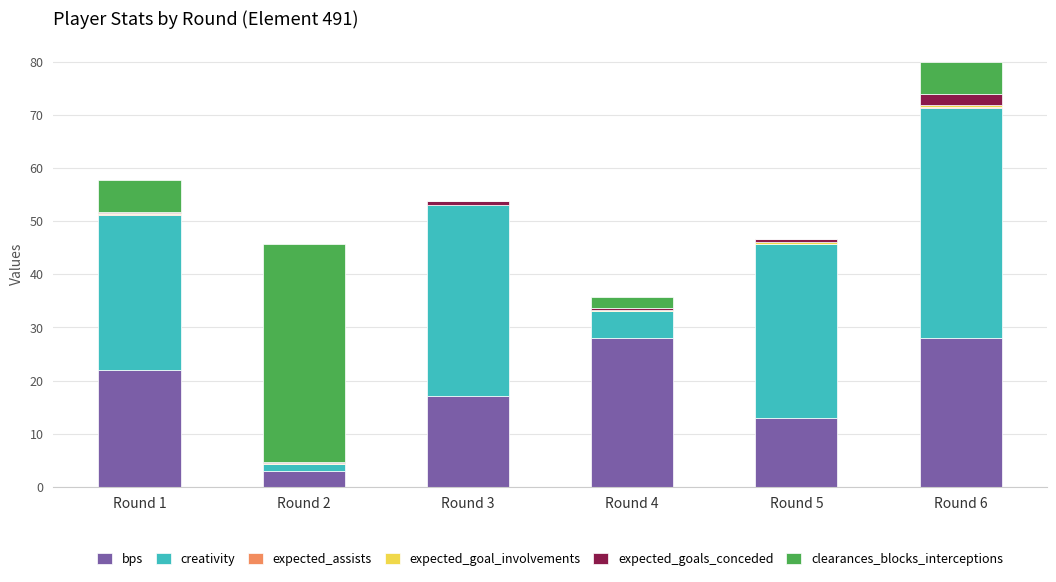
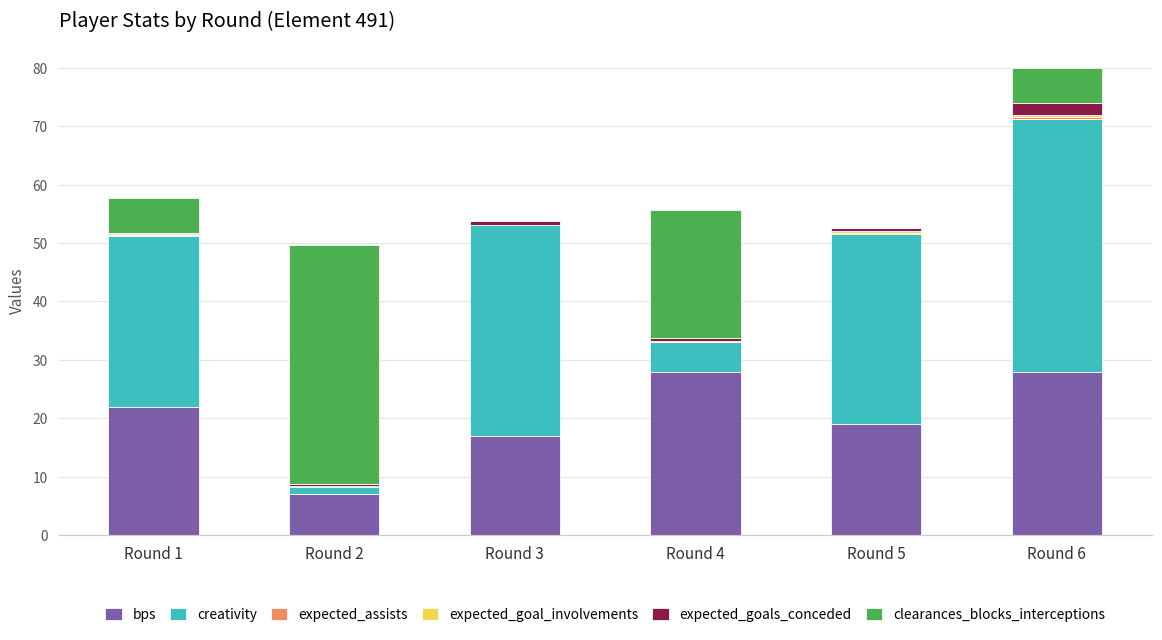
  {
    "bps": {
      "Round 1": 22,
-     "Round 2": 3,
+     "Round 2": 7,
      "Round 3": 17,
      "Round 4": 28,
-     "Round 5": 13,
+     "Round 5": 19,
      "Round 6": 28
    },
    "creativity": {
      "Round 1": 29,
      "Round 2": 1,
      "Round 3": 36,
      "Round 4": 5,
      "Round 5": 33,
      "Round 6": 43
    },
    "expected_goals_conceded": {
      "Round 3": 1,
      "Round 4": 1,
      "Round 5": 1,
      "Round 6": 2
    },
    "clearances_blocks_interceptions": {
      "Round 1": 6,
      "Round 2": 41,
      "Round 3": 0,
-     "Round 4": 2,
+     "Round 4": 22,
      "Round 5": 0,
      "Round 6": 6
    }
  }
